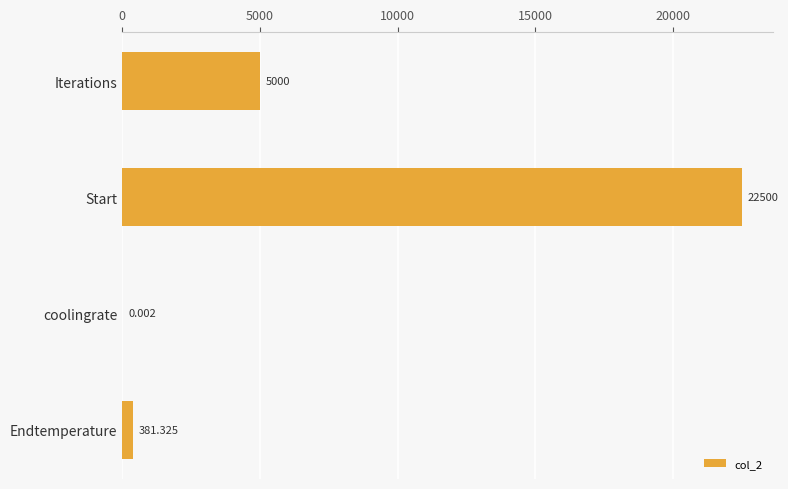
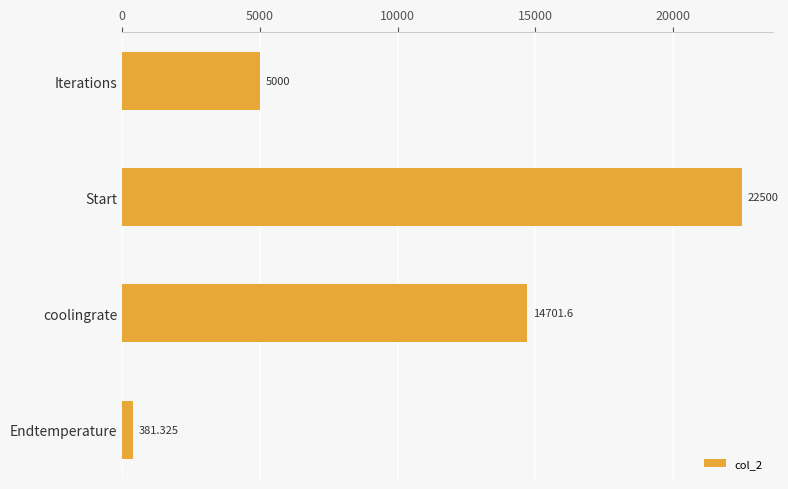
  {
    "Iterations": 5000,
    "Start": 22500,
-   "coolingrate": 0.002,
+   "coolingrate": 14701.6,
    "Endtemperature": 381.325
  }
